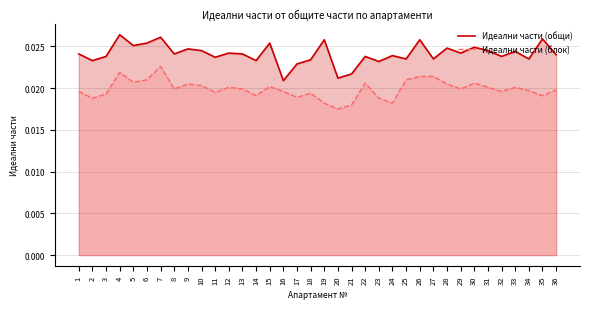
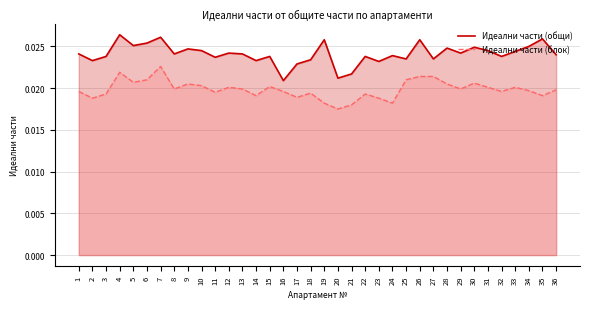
  {
    "Идеални части (общи)": {
      "1": 0.024,
      "2": 0.023,
      "3": 0.024,
      "4": 0.026,
      "5": 0.025,
      "6": 0.025,
      "7": 0.026,
      "8": 0.024,
      "9": 0.025,
      "10": 0.025,
      "11": 0.024,
      "12": 0.024,
      "13": 0.024,
      "14": 0.023,
-     "15": 0.025,
+     "15": 0.024,
      "16": 0.021,
      "17": 0.023,
      "18": 0.023,
      "19": 0.026,
      "20": 0.021,
      "21": 0.022,
      "22": 0.024,
      "23": 0.023,
      "24": 0.024,
      "25": 0.024,
      "26": 0.026,
      "27": 0.024,
      "28": 0.025,
      "29": 0.024,
      "30": 0.025,
      "31": 0.025,
      "32": 0.024,
      "33": 0.024,
-     "34": 0.024,
+     "34": 0.025,
      "35": 0.026,
      "36": 0.024
    },
    "Идеални части (блок)": {
      "1": 0.020,
      "2": 0.019,
      "3": 0.019,
      "4": 0.022,
      "5": 0.021,
      "6": 0.021,
      "7": 0.023,
      "8": 0.020,
      "9": 0.021,
      "10": 0.020,
      "11": 0.020,
      "12": 0.020,
      "13": 0.020,
      "14": 0.019,
      "15": 0.020,
      "16": 0.020,
      "17": 0.019,
      "18": 0.019,
      "19": 0.018,
      "20": 0.018,
      "21": 0.018,
-     "22": 0.021,
+     "22": 0.019,
      "23": 0.019,
      "24": 0.018,
      "25": 0.021,
      "26": 0.021,
      "27": 0.021,
      "28": 0.021,
      "29": 0.020,
      "30": 0.021,
      "31": 0.020,
      "32": 0.020,
      "33": 0.020,
      "34": 0.020,
      "35": 0.019,
      "36": 0.020
    }
  }
